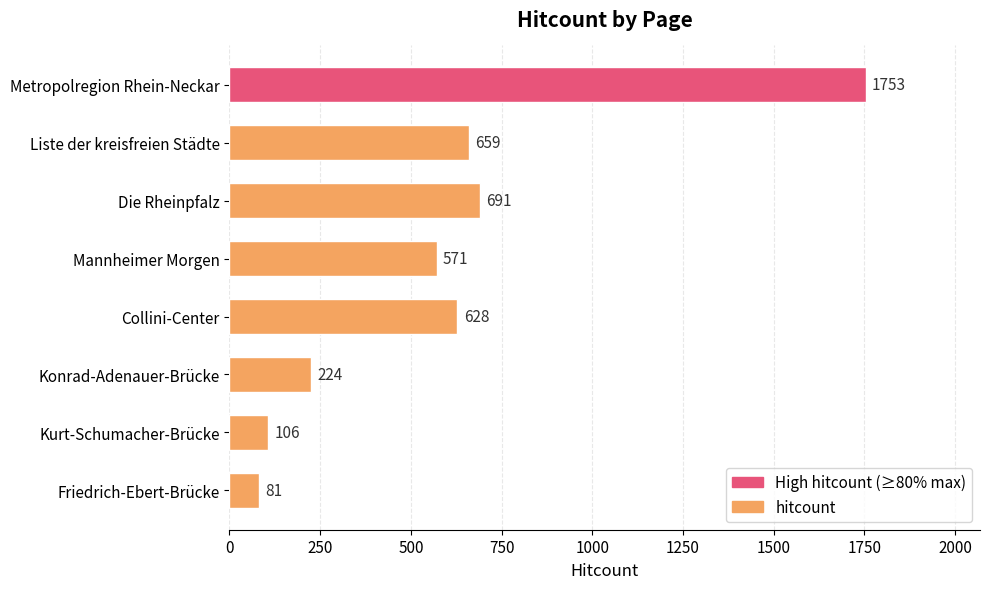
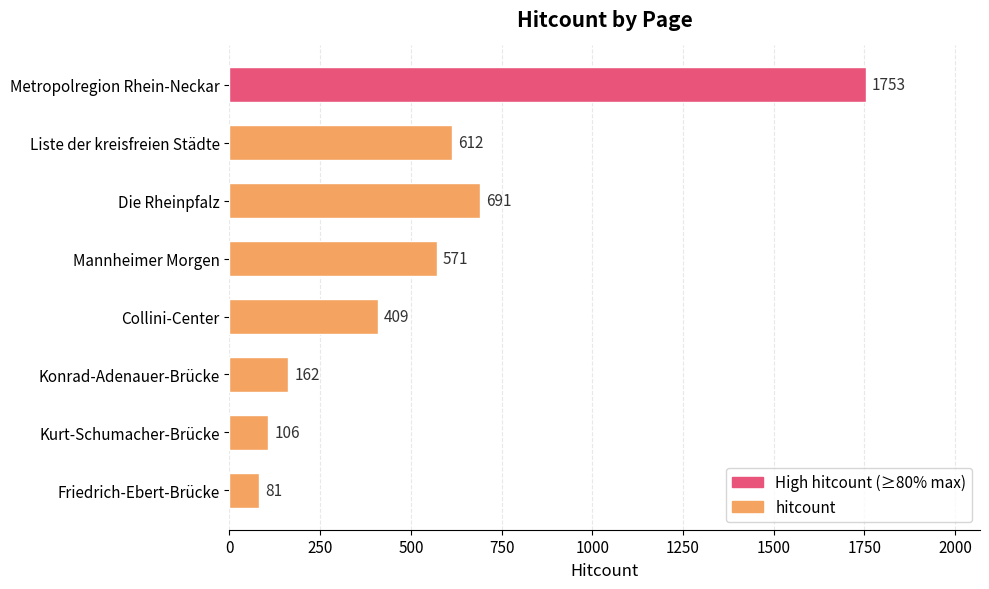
  {
    "Metropolregion Rhein-Neckar": 1753,
-   "Liste der kreisfreien Städte": 659,
+   "Liste der kreisfreien Städte": 612,
    "Die Rheinpfalz": 691,
    "Mannheimer Morgen": 571,
-   "Collini-Center": 628,
-   "Konrad-Adenauer-Brücke": 224,
+   "Collini-Center": 409,
+   "Konrad-Adenauer-Brücke": 162,
    "Kurt-Schumacher-Brücke": 106,
    "Friedrich-Ebert-Brücke": 81
  }
